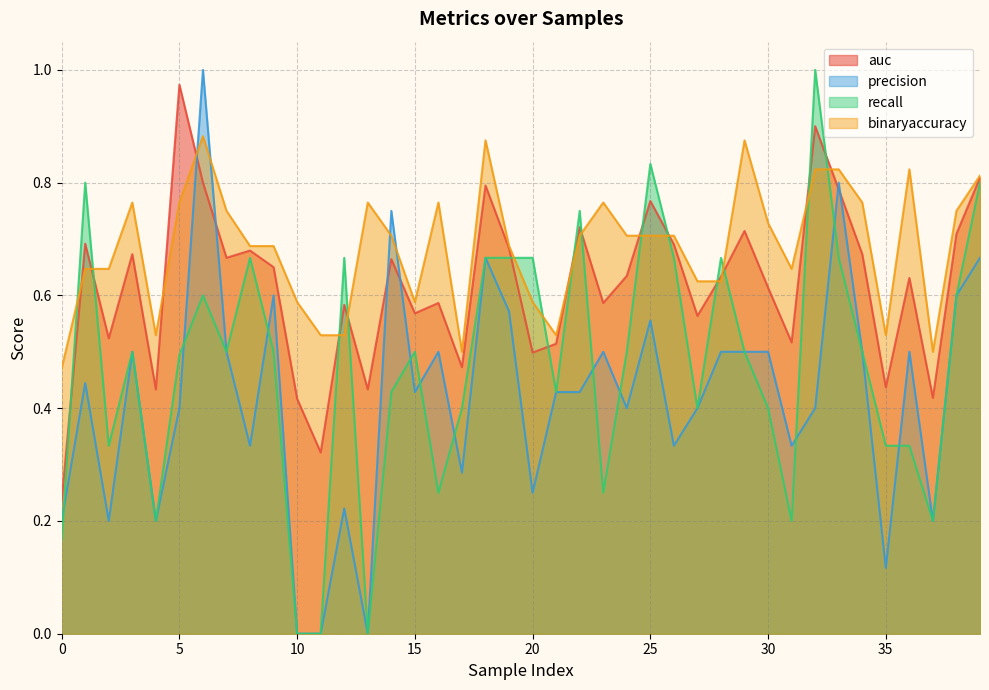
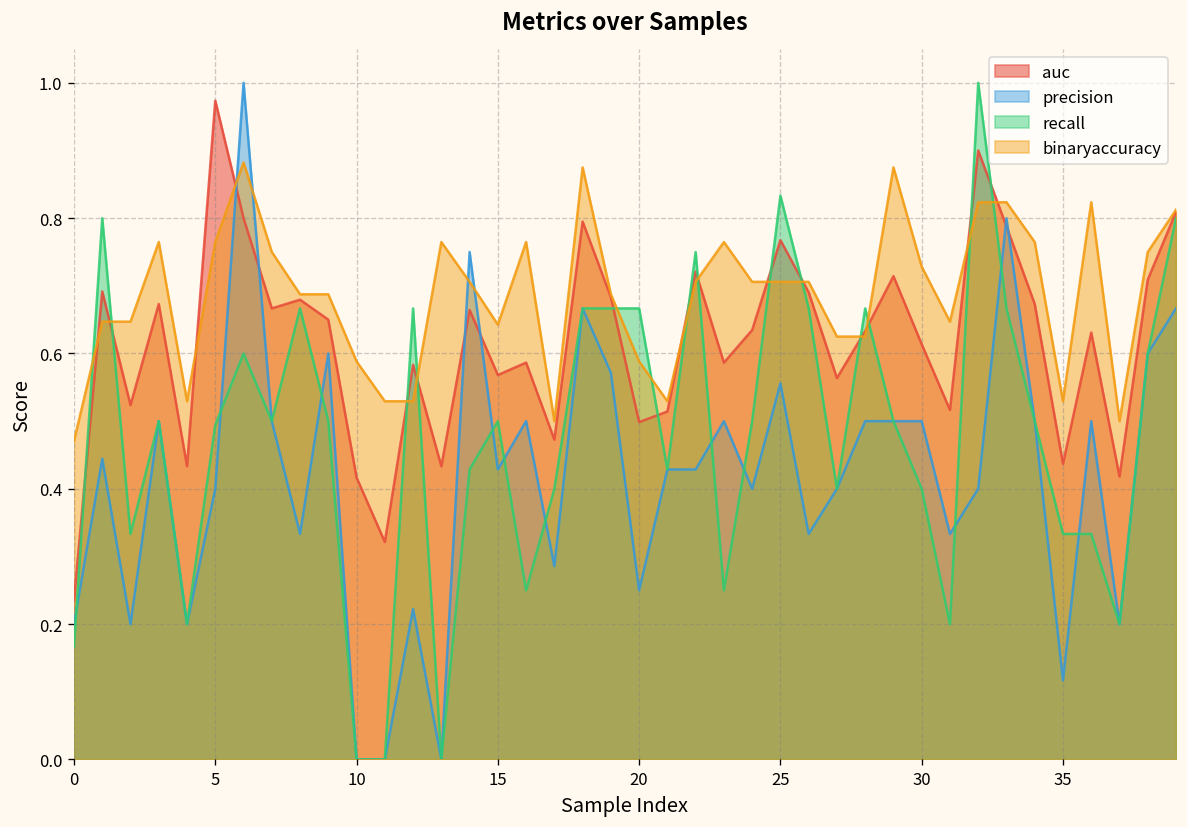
  {
    "auc": {
      "0": 0.24,
      "5": 0.97,
      "10": 0.42,
      "15": 0.57,
      "20": 0.50,
      "25": 0.77,
      "30": 0.61,
      "35": 0.44
    },
    "precision": {
      "0": 0.20,
      "5": 0.40,
      "15": 0.43,
      "20": 0.25,
      "25": 0.56,
      "30": 0.50,
      "35": 0.12
    },
    "recall": {
      "0": 0.17,
      "5": 0.49,
      "15": 0.50,
      "20": 0.67,
      "25": 0.83,
      "30": 0.40,
      "35": 0.33
    },
    "binaryaccuracy": {
      "0": 0.47,
      "5": 0.76,
      "10": 0.59,
-     "15": 0.59,
+     "15": 0.64,
      "20": 0.59,
      "25": 0.71,
      "30": 0.73,
      "35": 0.53
    }
  }
